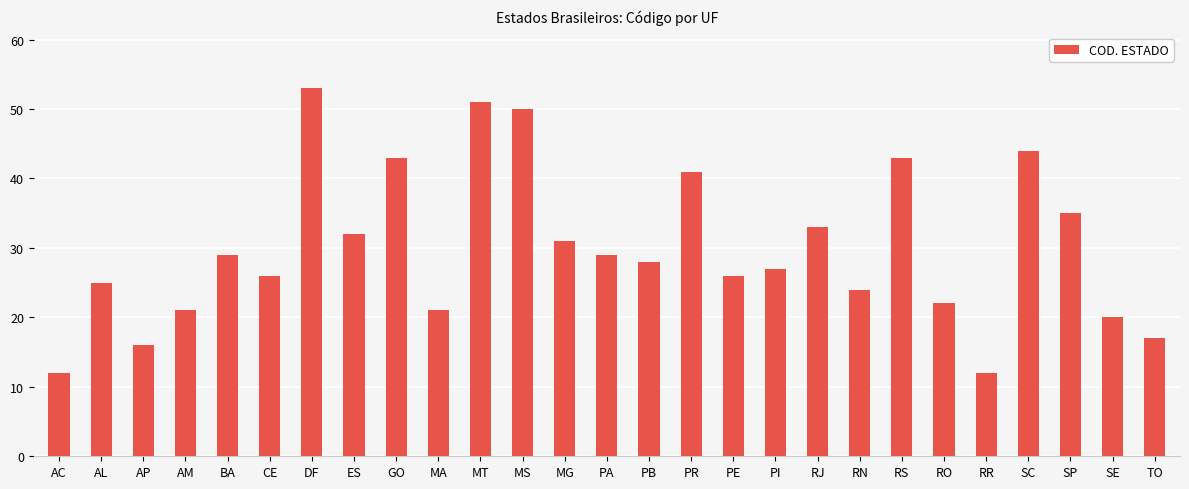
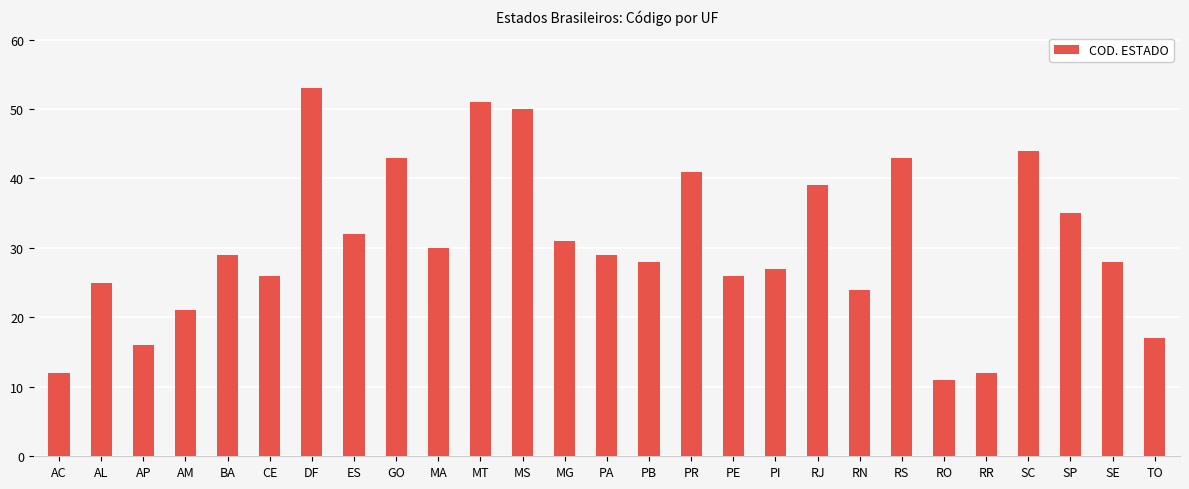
  {
    "AC": 12,
    "AL": 25,
    "AP": 16,
    "AM": 21,
    "BA": 29,
    "CE": 26,
    "DF": 53,
    "ES": 32,
    "GO": 43,
-   "MA": 21,
+   "MA": 30,
    "MT": 51,
    "MS": 50,
    "MG": 31,
    "PA": 29,
    "PB": 28,
    "PR": 41,
    "PE": 26,
    "PI": 27,
-   "RJ": 33,
+   "RJ": 39,
    "RN": 24,
    "RS": 43,
-   "RO": 22,
+   "RO": 11,
    "RR": 12,
    "SC": 44,
    "SP": 35,
-   "SE": 20,
+   "SE": 28,
    "TO": 17
  }
